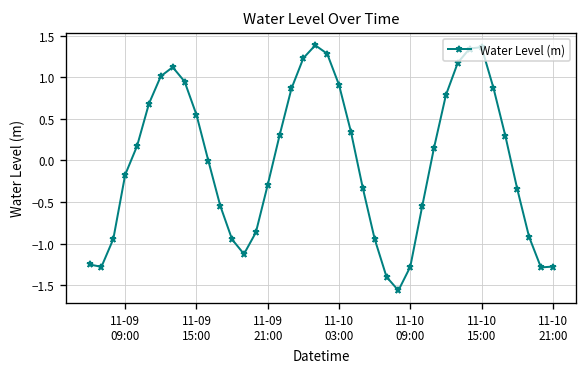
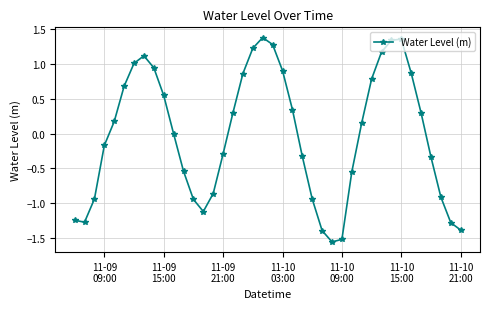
  {
    "11-09 09:00": -0.2,
    "11-09 15:00": 0.5,
    "11-09 21:00": -0.3,
    "11-10 03:00": 0.9,
-   "11-10 09:00": -1.3,
-   "11-10 21:00": -1.3
+   "11-10 09:00": -1.5,
+   "11-10 21:00": -1.4
  }
